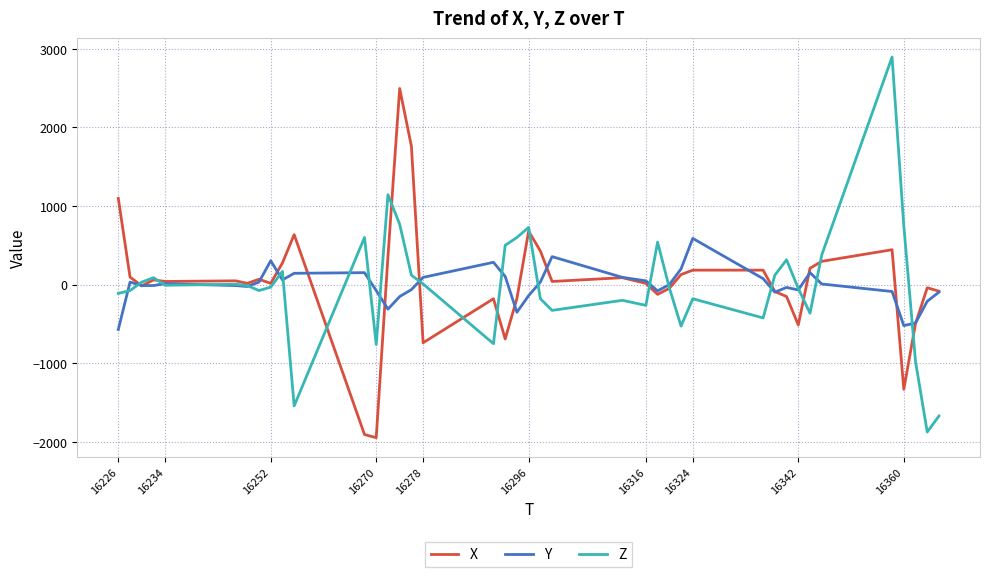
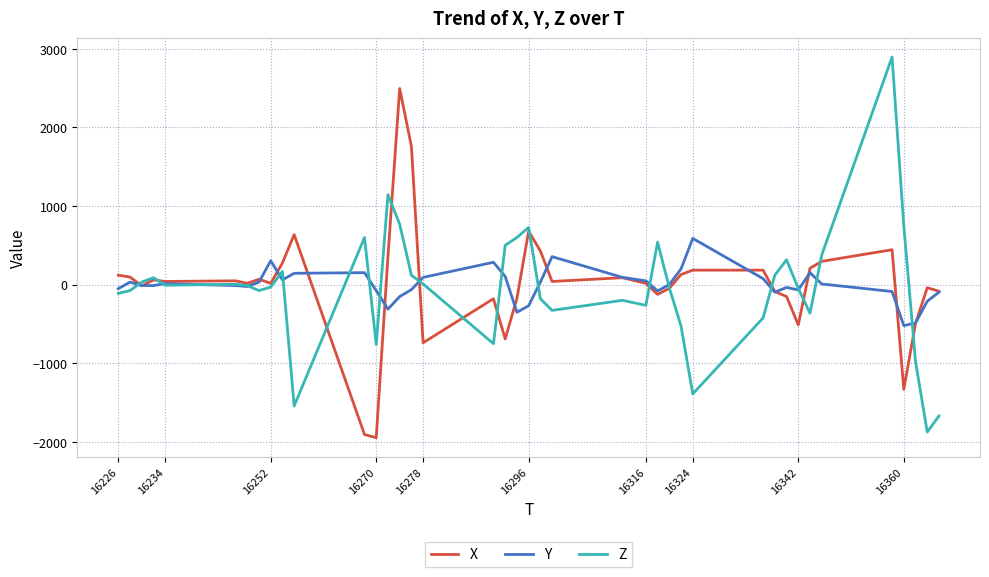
  {
    "X": {
-     "16226": 1100,
+     "16226": 100,
      "16252": 0,
      "16270": -1900,
      "16278": -700,
      "16296": 700,
      "16324": 200,
      "16342": -500,
      "16360": -1300
    },
    "Y": {
-     "16226": -600,
+     "16226": -100,
      "16252": 300,
      "16270": -100,
      "16278": 100,
-     "16296": -100,
+     "16296": -300,
      "16324": 600,
      "16360": -500
    },
    "Z": {
      "16226": -100,
      "16252": 0,
      "16270": -800,
      "16278": 0,
      "16296": 700,
      "16316": -300,
-     "16324": -200,
+     "16324": -1400,
      "16360": 800
    }
  }
